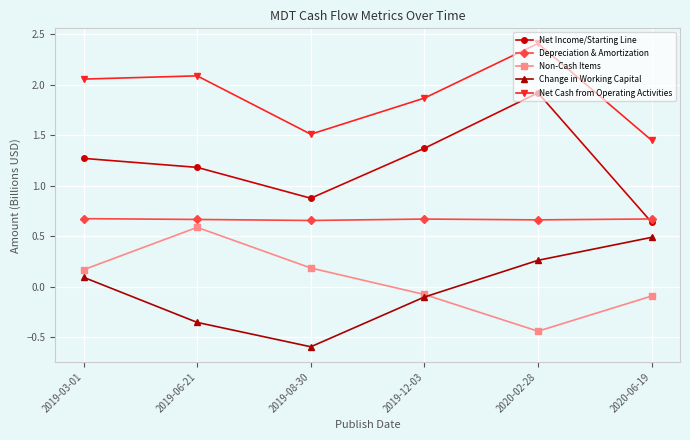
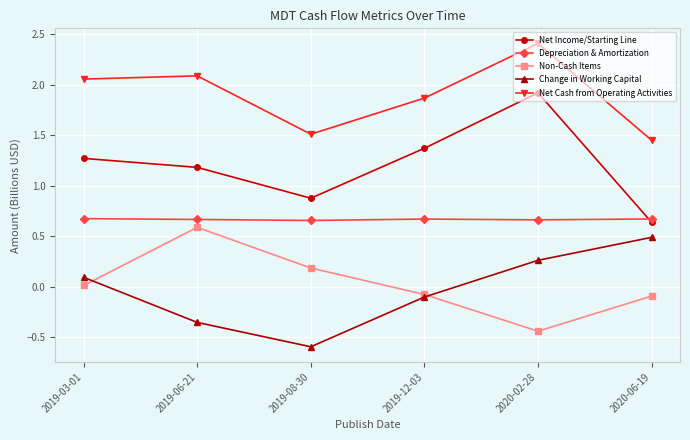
  {
    "Non-Cash Items": {
-     "2019-03-01": 0.17,
+     "2019-03-01": 0.01,
      "2019-06-21": 0.59,
      "2019-08-30": 0.19,
      "2020-02-28": -0.44,
      "2020-06-19": -0.09
    }
  }
